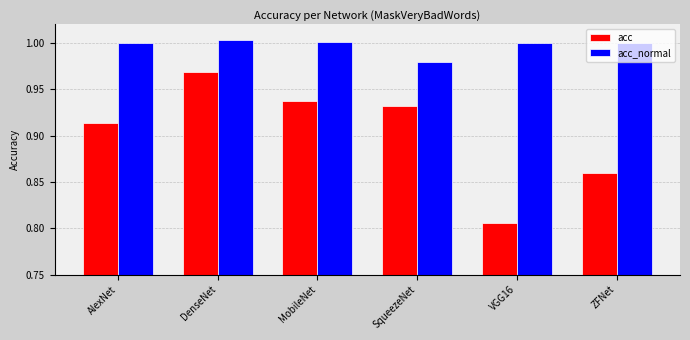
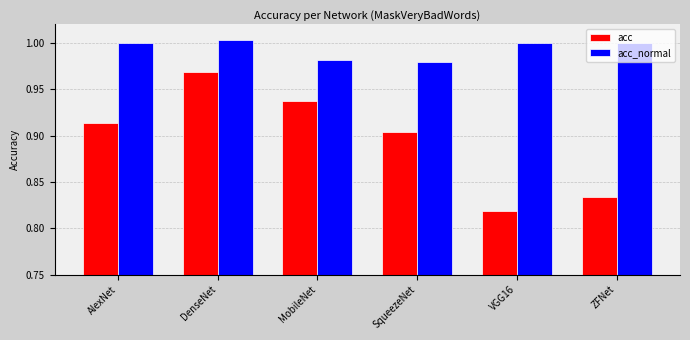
  {
    "acc": {
      "AlexNet": 0.91,
      "DenseNet": 0.97,
      "MobileNet": 0.94,
-     "SqueezeNet": 0.93,
-     "VGG16": 0.81,
-     "ZFNet": 0.86
+     "SqueezeNet": 0.90,
+     "VGG16": 0.82,
+     "ZFNet": 0.83
    },
    "acc_normal": {
      "AlexNet": 1.00,
      "DenseNet": 1.00,
-     "MobileNet": 1.00,
+     "MobileNet": 0.98,
      "SqueezeNet": 0.98,
      "VGG16": 1.00
    }
  }
